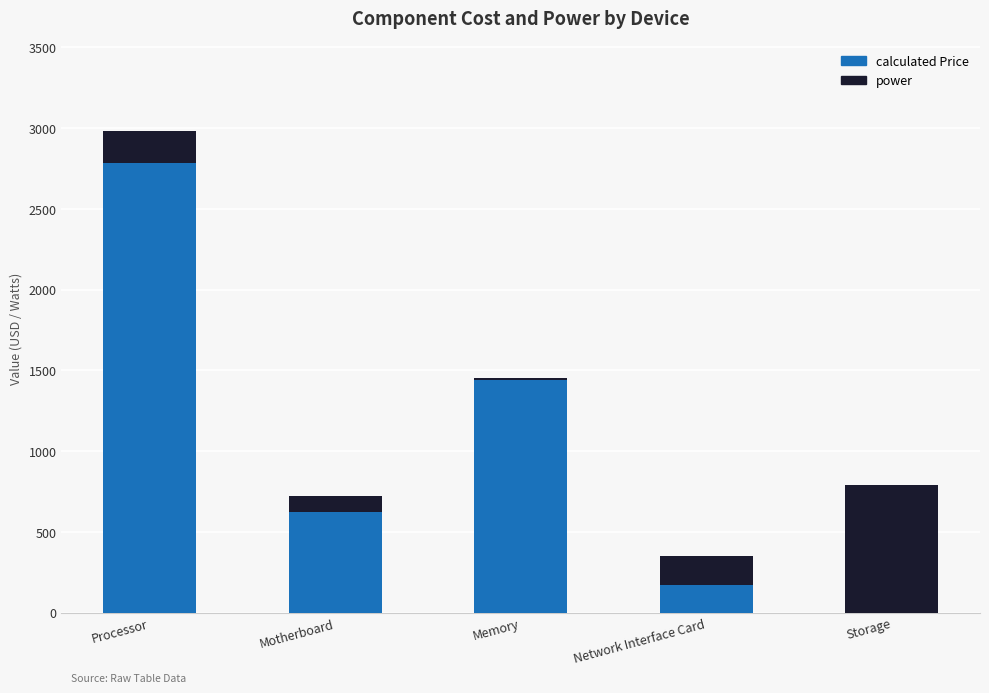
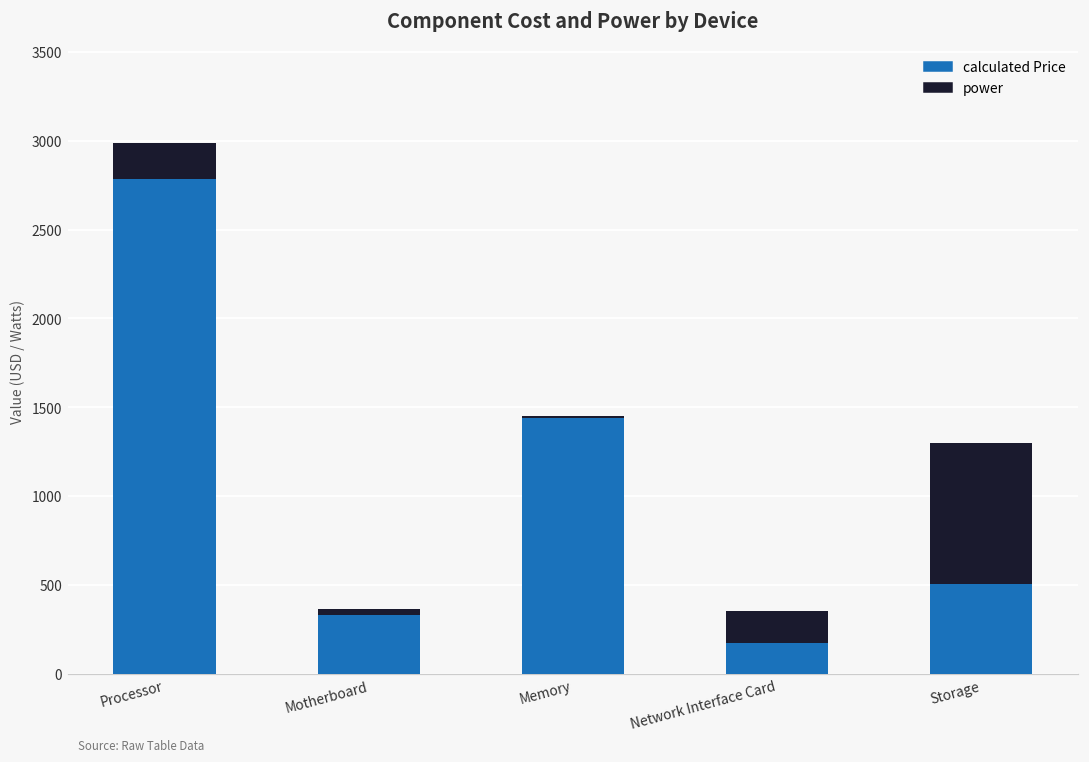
  {
    "calculated Price": {
      "Processor": 2780,
-     "Motherboard": 620,
+     "Motherboard": 330,
      "Memory": 1440,
      "Network Interface Card": 170,
-     "Storage": 0
+     "Storage": 510
    },
    "power": {
      "Processor": 200,
-     "Motherboard": 100,
+     "Motherboard": 40,
      "Network Interface Card": 180,
      "Storage": 790
    }
  }
